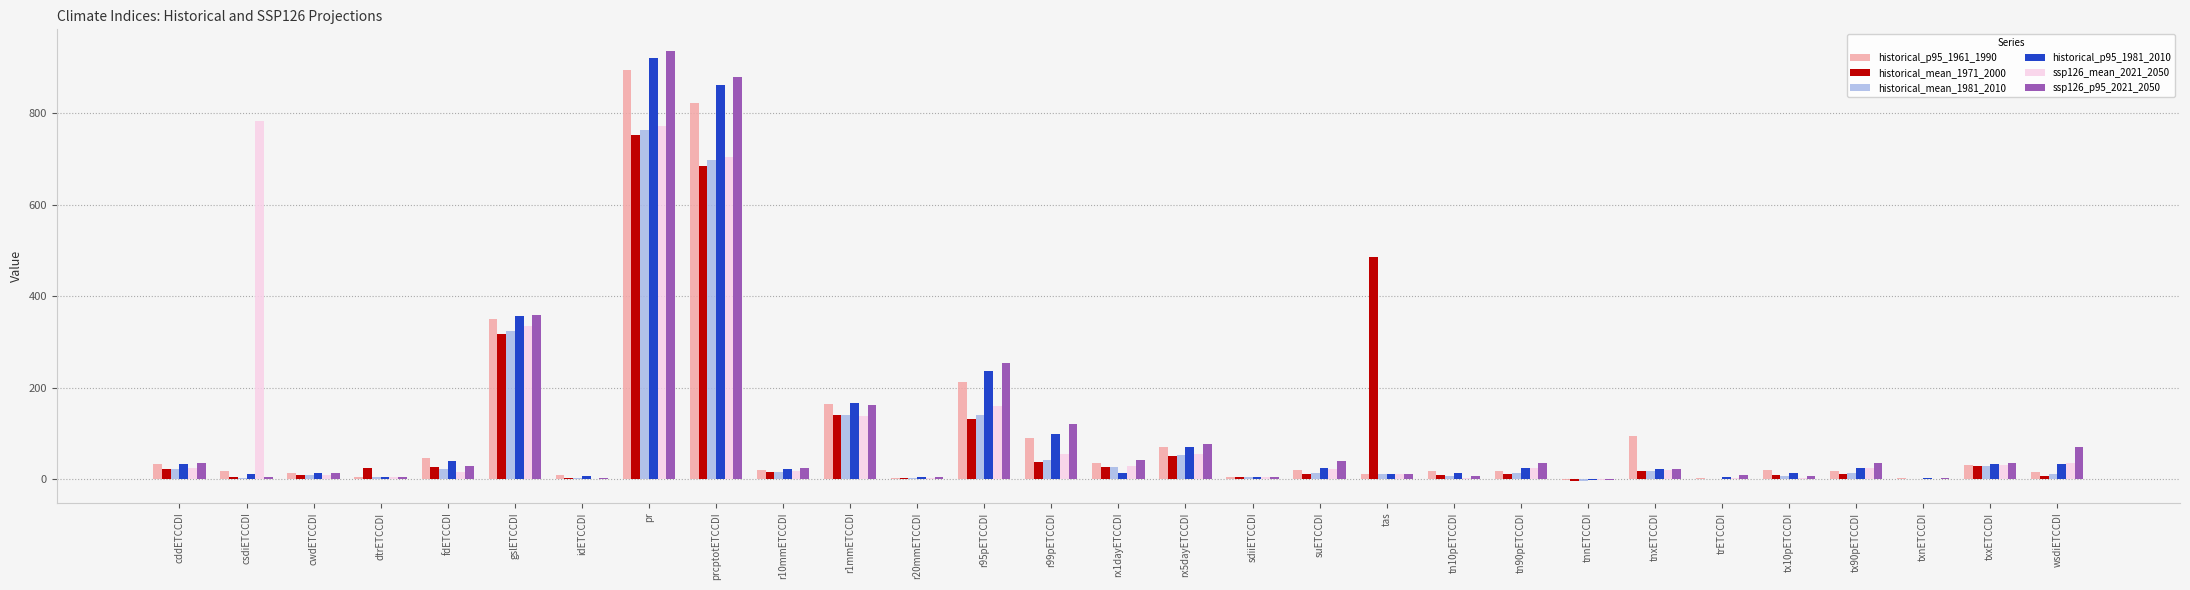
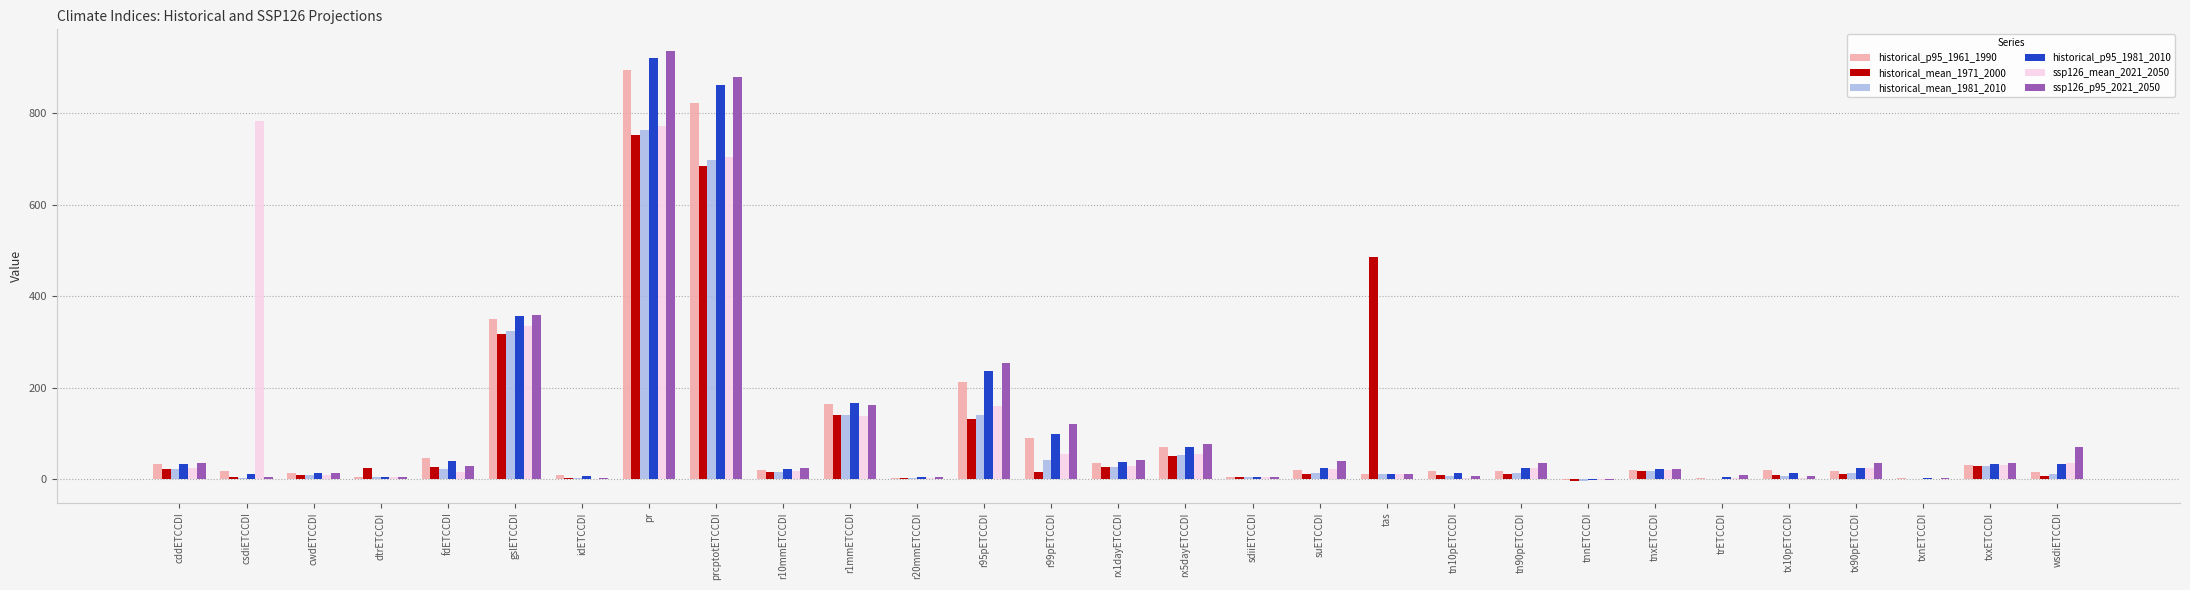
  {
    "historical_p95_1961_1990": {
      "cddETCCDI": 30,
      "csdiETCCDI": 20,
      "cwdETCCDI": 10,
      "dtrETCCDI": 10,
      "fdETCCDI": 50,
      "gslETCCDI": 350,
      "idETCCDI": 10,
      "pr": 890,
      "prcptotETCCDI": 820,
      "r10mmETCCDI": 20,
      "r1mmETCCDI": 160,
      "r95pETCCDI": 210,
      "r99pETCCDI": 90,
      "rx1dayETCCDI": 40,
      "rx5dayETCCDI": 70,
      "suETCCDI": 20,
      "tas": 10,
      "tn10pETCCDI": 20,
      "tn90pETCCDI": 20,
-     "tnxETCCDI": 100,
+     "tnxETCCDI": 20,
      "tx10pETCCDI": 20,
      "tx90pETCCDI": 20,
      "txxETCCDI": 30,
      "wsdiETCCDI": 20
    },
    "historical_mean_1971_2000": {
      "cddETCCDI": 20,
      "cwdETCCDI": 10,
      "dtrETCCDI": 20,
      "fdETCCDI": 30,
      "gslETCCDI": 320,
      "pr": 750,
      "prcptotETCCDI": 680,
      "r10mmETCCDI": 20,
      "r1mmETCCDI": 140,
      "r95pETCCDI": 130,
-     "r99pETCCDI": 40,
+     "r99pETCCDI": 20,
      "rx1dayETCCDI": 30,
      "rx5dayETCCDI": 50,
      "suETCCDI": 10,
      "tas": 490,
      "tn10pETCCDI": 10,
      "tn90pETCCDI": 10,
      "tnxETCCDI": 20,
      "tx10pETCCDI": 10,
      "tx90pETCCDI": 10,
      "txxETCCDI": 30,
      "wsdiETCCDI": 10
    },
    "historical_mean_1981_2010": {
      "cddETCCDI": 20,
      "cwdETCCDI": 10,
      "fdETCCDI": 20,
      "gslETCCDI": 320,
      "pr": 760,
      "prcptotETCCDI": 700,
      "r10mmETCCDI": 20,
      "r1mmETCCDI": 140,
      "r95pETCCDI": 140,
      "r99pETCCDI": 40,
      "rx1dayETCCDI": 30,
      "rx5dayETCCDI": 50,
      "suETCCDI": 10,
      "tas": 10,
      "tn10pETCCDI": 10,
      "tn90pETCCDI": 10,
      "tnxETCCDI": 20,
      "tx10pETCCDI": 10,
      "tx90pETCCDI": 10,
      "txxETCCDI": 30,
      "wsdiETCCDI": 10
    },
    "historical_p95_1981_2010": {
      "cddETCCDI": 30,
      "csdiETCCDI": 10,
      "cwdETCCDI": 10,
      "dtrETCCDI": 10,
      "fdETCCDI": 40,
      "gslETCCDI": 360,
      "idETCCDI": 10,
      "pr": 920,
      "prcptotETCCDI": 860,
      "r10mmETCCDI": 20,
      "r1mmETCCDI": 170,
      "r95pETCCDI": 240,
      "r99pETCCDI": 100,
-     "rx1dayETCCDI": 10,
+     "rx1dayETCCDI": 40,
      "rx5dayETCCDI": 70,
      "sdiiETCCDI": 10,
      "suETCCDI": 30,
      "tas": 10,
      "tn10pETCCDI": 10,
      "tn90pETCCDI": 20,
      "tnxETCCDI": 20,
      "tx10pETCCDI": 10,
      "tx90pETCCDI": 20,
      "txxETCCDI": 30,
      "wsdiETCCDI": 30
    },
    "ssp126_mean_2021_2050": {
      "cddETCCDI": 20,
      "csdiETCCDI": 780,
      "cwdETCCDI": 10,
      "dtrETCCDI": 10,
      "fdETCCDI": 20,
      "gslETCCDI": 340,
      "pr": 770,
      "prcptotETCCDI": 700,
      "r10mmETCCDI": 20,
      "r1mmETCCDI": 140,
      "r95pETCCDI": 160,
      "r99pETCCDI": 50,
      "rx1dayETCCDI": 30,
      "rx5dayETCCDI": 60,
      "suETCCDI": 20,
      "tas": 10,
      "tn90pETCCDI": 30,
      "tnxETCCDI": 20,
      "tx90pETCCDI": 30,
      "txxETCCDI": 30,
      "wsdiETCCDI": 40
    },
    "ssp126_p95_2021_2050": {
      "cddETCCDI": 40,
      "csdiETCCDI": 10,
      "cwdETCCDI": 10,
      "dtrETCCDI": 10,
      "fdETCCDI": 30,
      "gslETCCDI": 360,
      "pr": 940,
      "prcptotETCCDI": 880,
      "r10mmETCCDI": 20,
      "r1mmETCCDI": 160,
      "r95pETCCDI": 250,
      "r99pETCCDI": 120,
      "rx1dayETCCDI": 40,
      "rx5dayETCCDI": 80,
      "sdiiETCCDI": 10,
      "suETCCDI": 40,
      "tas": 10,
      "tn10pETCCDI": 10,
      "tn90pETCCDI": 40,
      "tnxETCCDI": 20,
      "trETCCDI": 10,
      "tx10pETCCDI": 10,
      "tx90pETCCDI": 40,
      "txxETCCDI": 30,
      "wsdiETCCDI": 70
    }
  }
